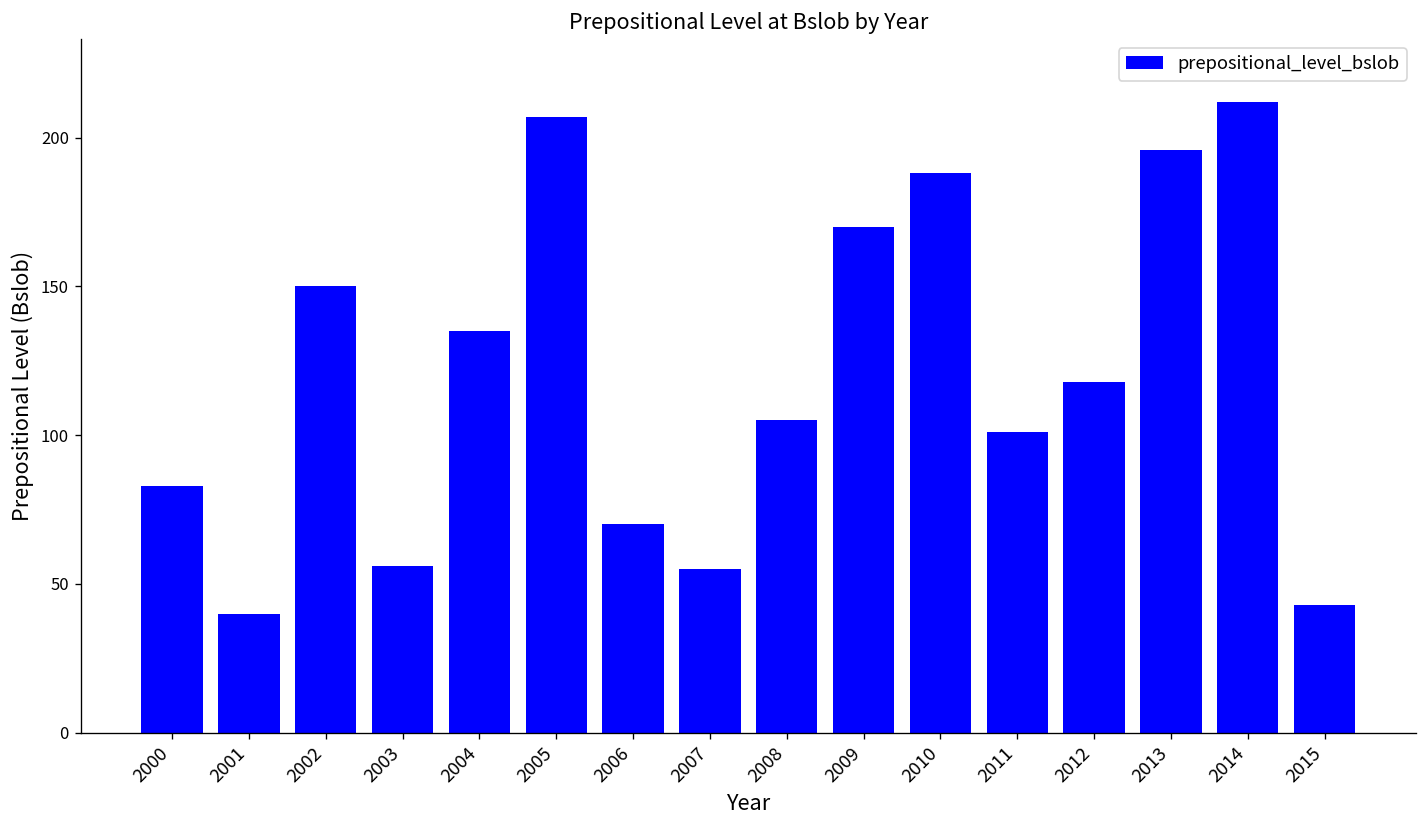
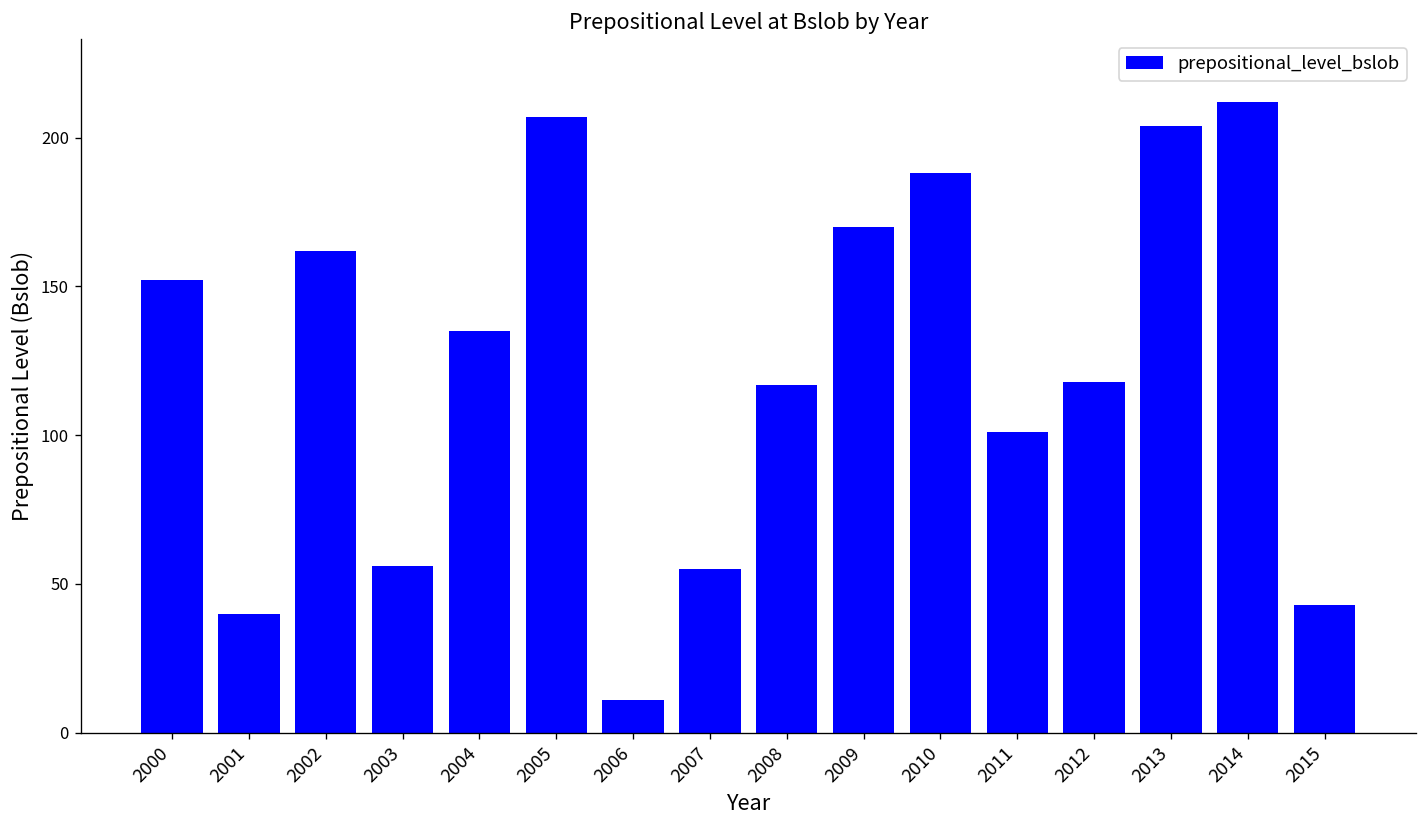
  {
-   "2000": 83,
+   "2000": 152,
    "2001": 40,
-   "2002": 150,
+   "2002": 162,
    "2003": 56,
    "2004": 135,
    "2005": 207,
-   "2006": 70,
+   "2006": 11,
    "2007": 55,
-   "2008": 105,
+   "2008": 117,
    "2009": 170,
    "2010": 188,
    "2011": 101,
    "2012": 118,
-   "2013": 196,
+   "2013": 204,
    "2014": 212,
    "2015": 43
  }
